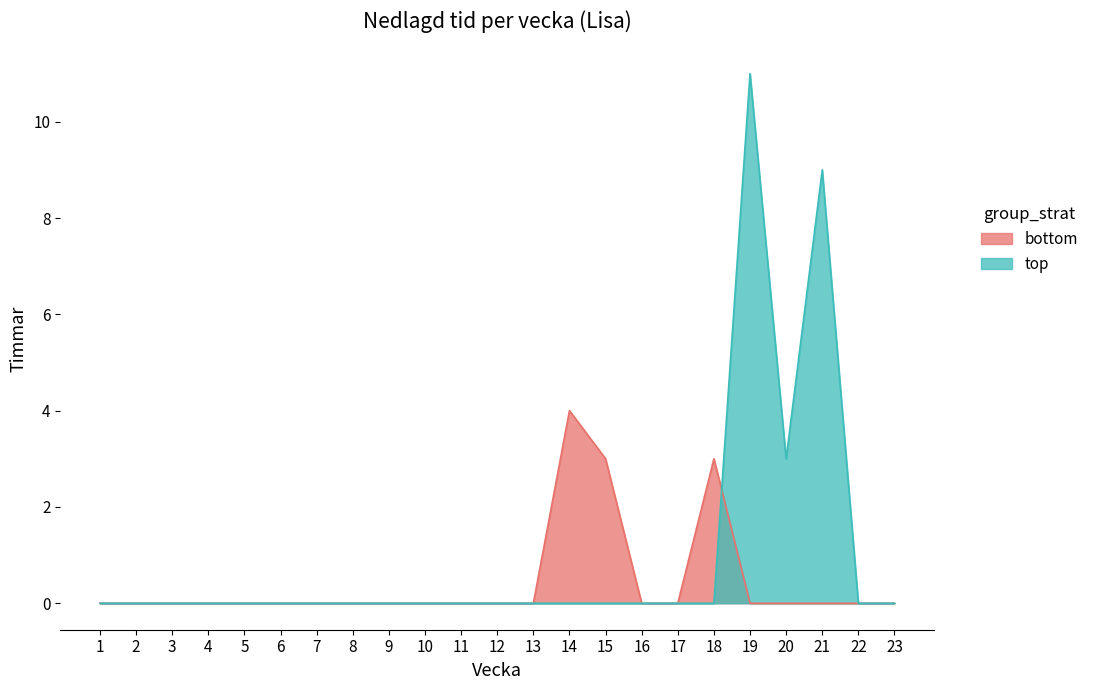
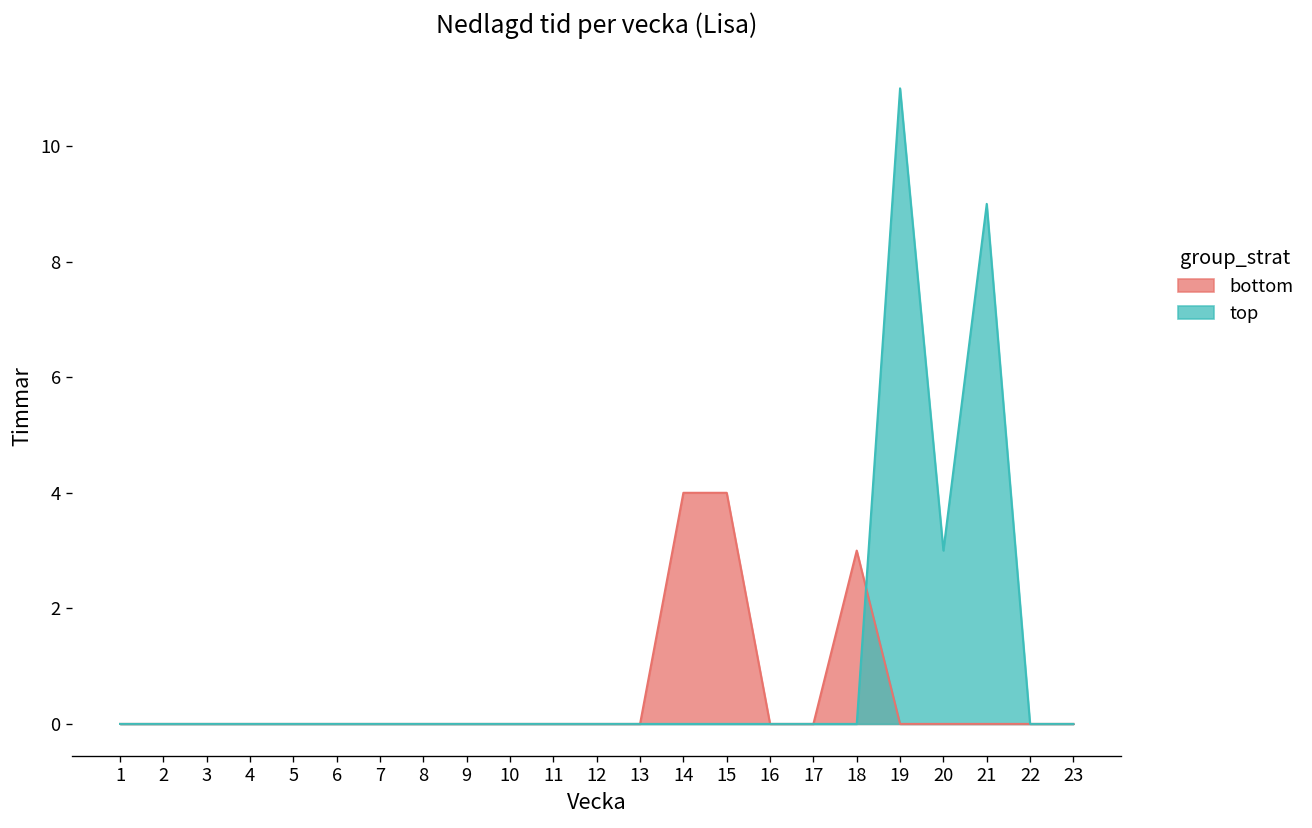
  {
    "bottom": {
      "14": 4,
-     "15": 3,
+     "15": 4,
      "18": 3,
      "19": 0,
      "20": 0,
      "21": 0
    },
    "top": {
      "14": 0,
      "15": 0,
      "18": 0,
      "19": 11,
      "20": 3,
      "21": 9
    }
  }
